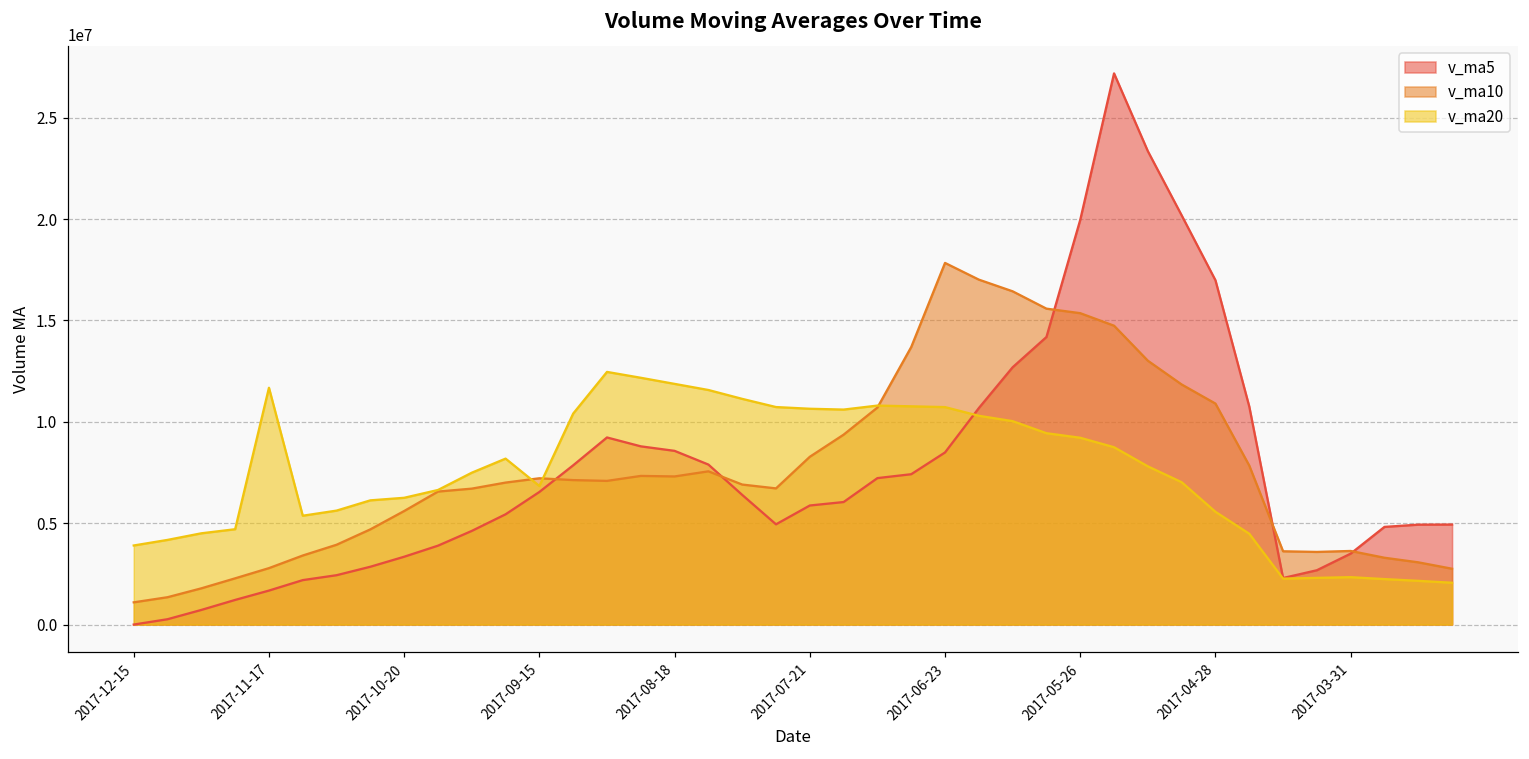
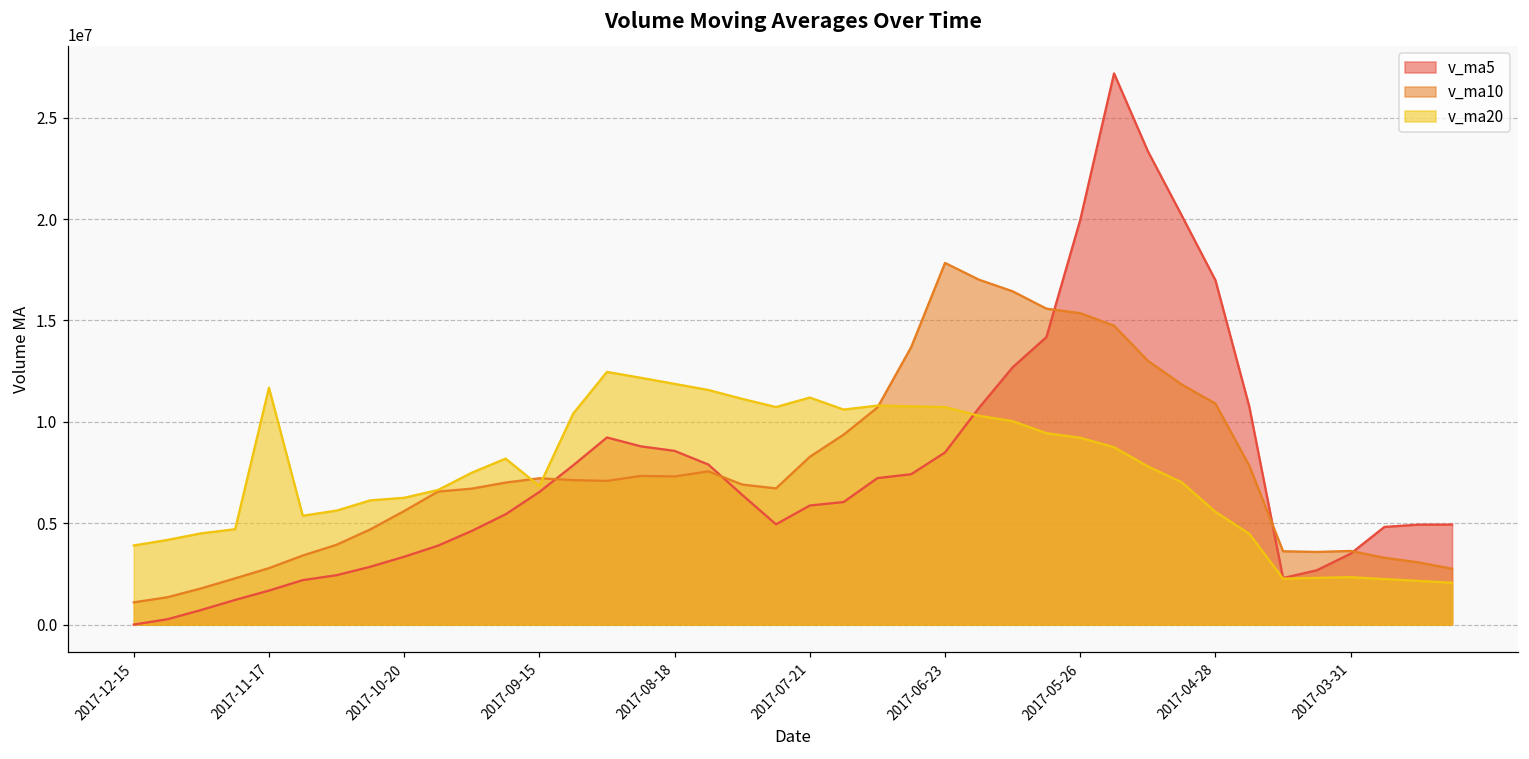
  {
    "v_ma20": {
      "2017-12-15": 3900000,
      "2017-11-17": 11700000,
      "2017-10-20": 6300000,
      "2017-09-15": 6800000,
      "2017-08-18": 11900000,
-     "2017-07-21": 10600000,
+     "2017-07-21": 11200000,
      "2017-06-23": 10700000,
      "2017-05-26": 9200000,
      "2017-04-28": 5600000,
      "2017-03-31": 2300000
    }
  }
